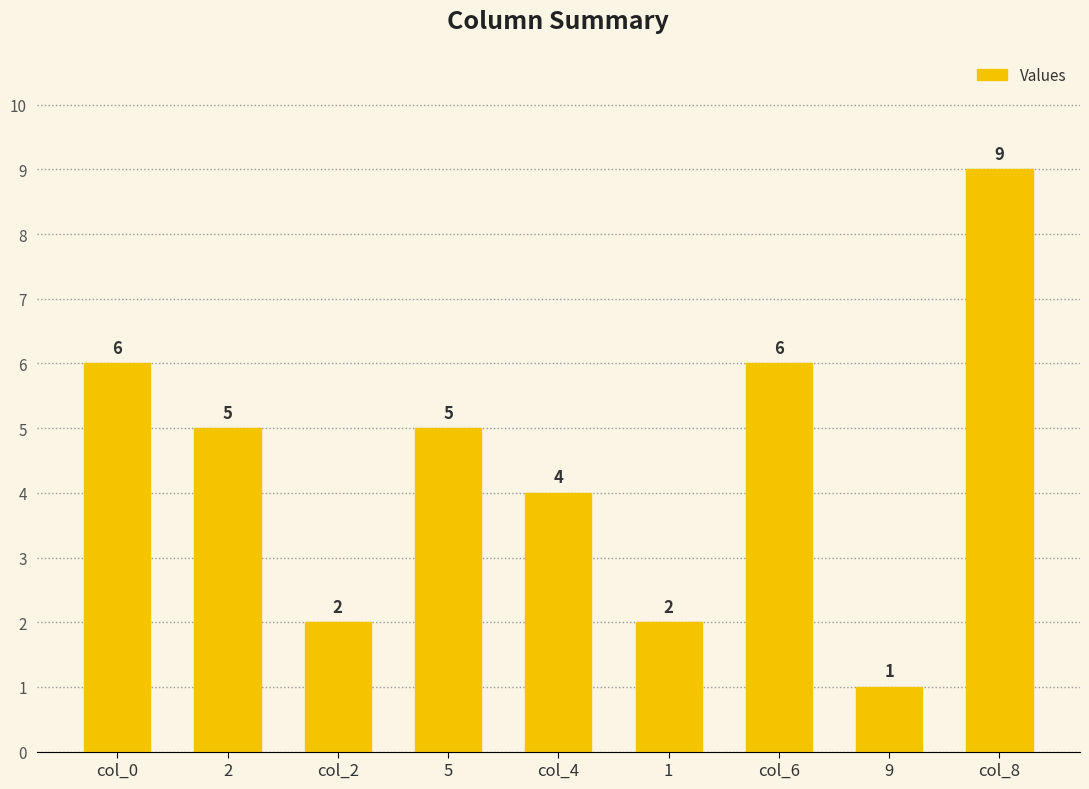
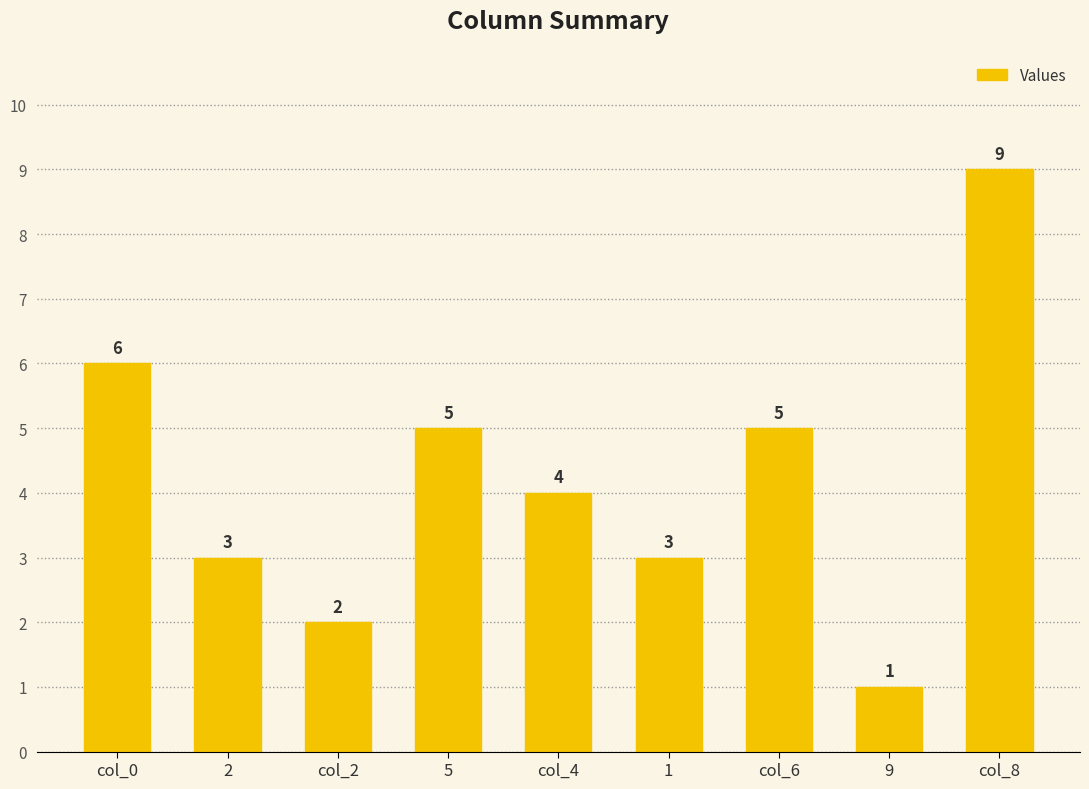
  {
    "col_0": 6,
-   "2": 5,
+   "2": 3,
    "col_2": 2,
    "5": 5,
    "col_4": 4,
-   "1": 2,
-   "col_6": 6,
+   "1": 3,
+   "col_6": 5,
    "9": 1,
    "col_8": 9
  }
